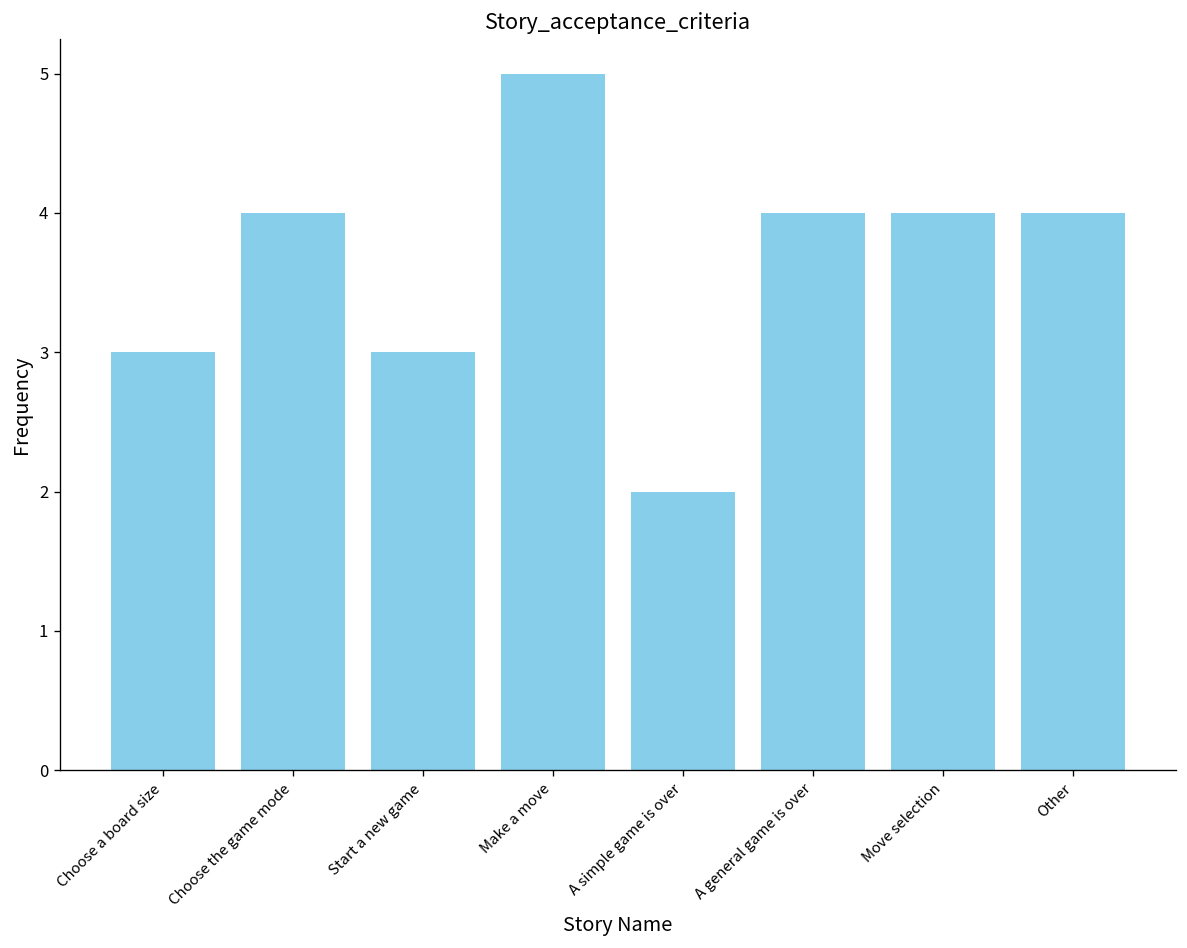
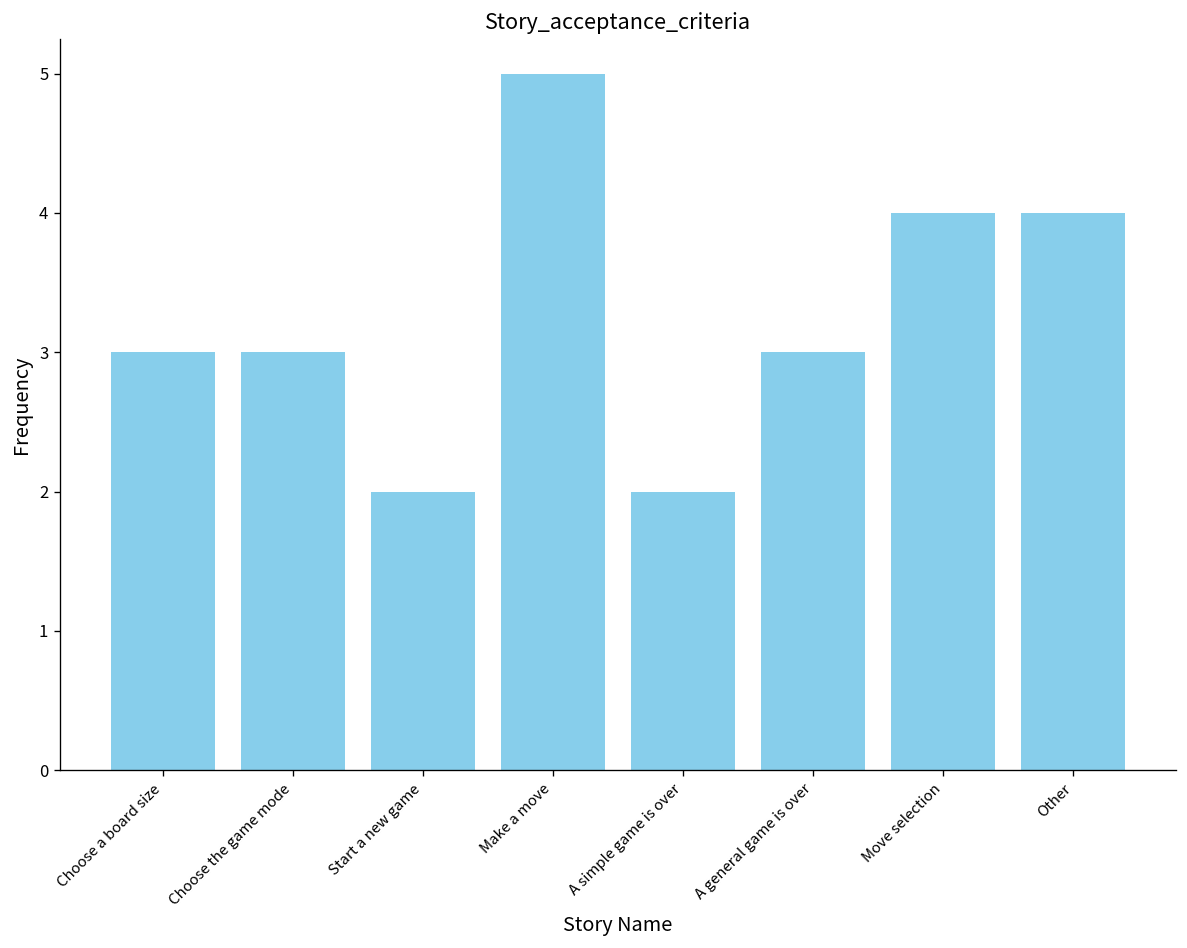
  {
    "Choose a board size": 3,
-   "Choose the game mode": 4,
-   "Start a new game": 3,
+   "Choose the game mode": 3,
+   "Start a new game": 2,
    "Make a move": 5,
    "A simple game is over": 2,
-   "A general game is over": 4,
+   "A general game is over": 3,
    "Move selection": 4,
    "Other": 4
  }
